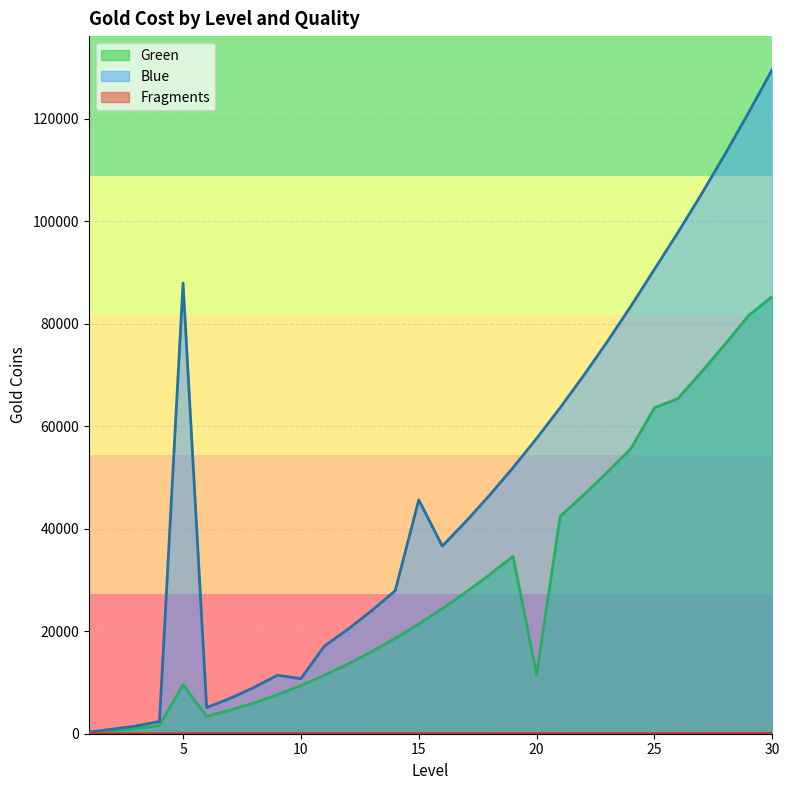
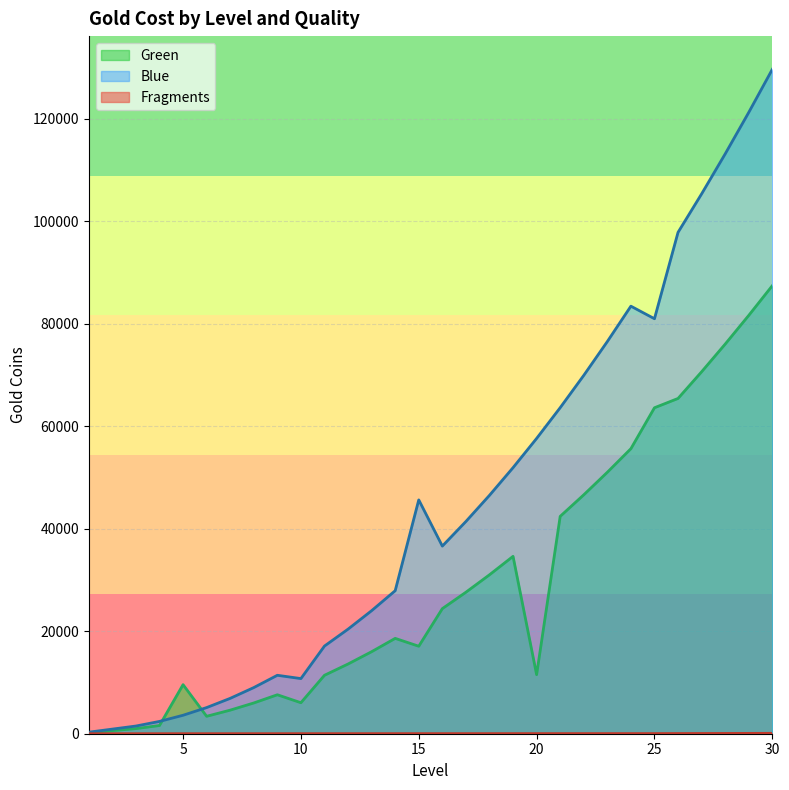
  {
    "Green": {
      "5": 10000,
-     "10": 9000,
-     "15": 21000,
+     "10": 6000,
+     "15": 17000,
      "20": 12000,
      "25": 64000,
-     "30": 85000
+     "30": 87000
    },
    "Blue": {
-     "5": 88000,
+     "5": 4000,
      "10": 11000,
      "15": 46000,
      "20": 58000,
-     "25": 91000,
+     "25": 81000,
      "30": 130000
    },
    "Fragments": {
      "5": 0,
      "10": 0,
      "15": 0,
      "20": 0,
      "25": 0,
      "30": 0
    }
  }
